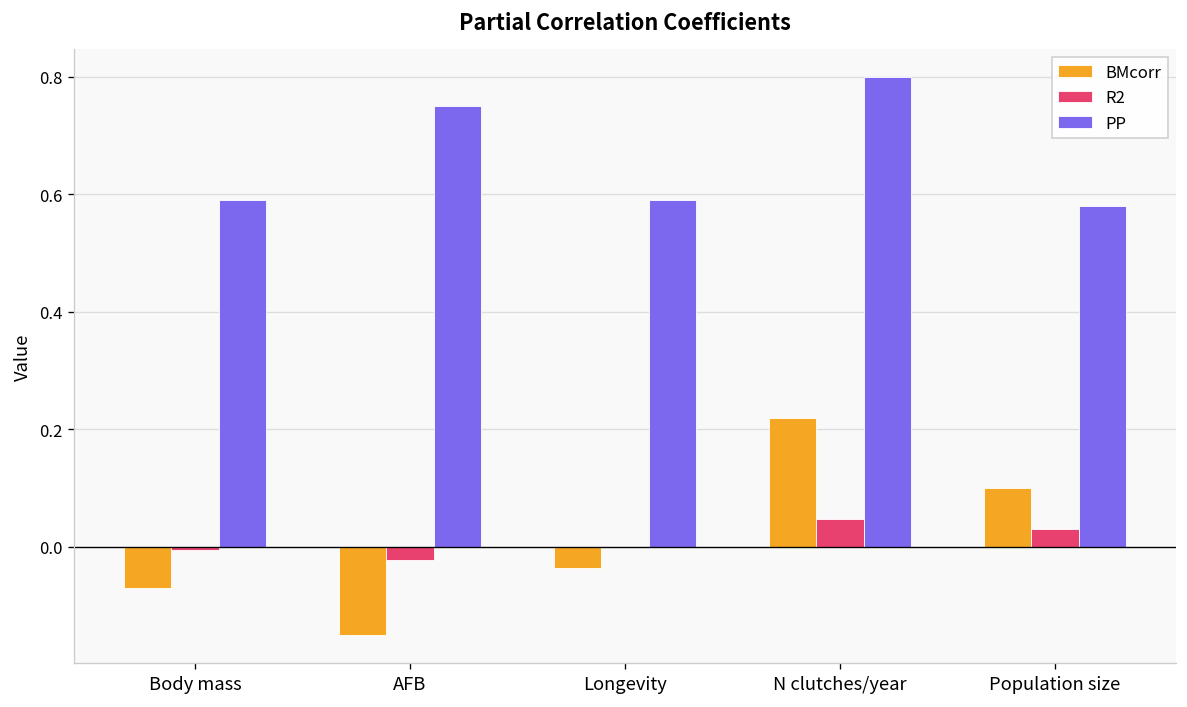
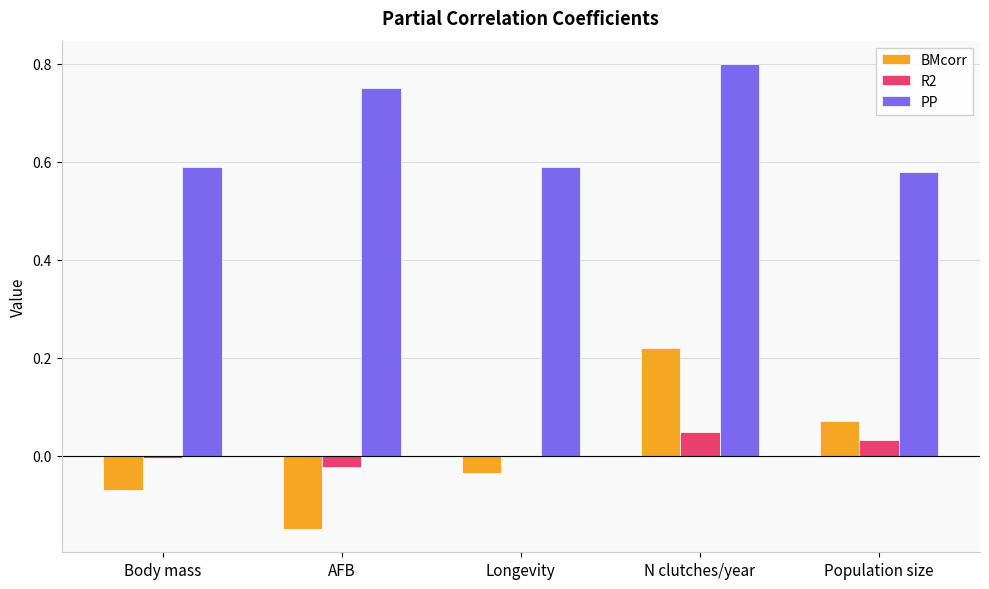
  {
    "BMcorr": {
      "Body mass": -0.07,
      "AFB": -0.15,
      "Longevity": -0.04,
      "N clutches/year": 0.22,
-     "Population size": 0.10
+     "Population size": 0.07
    },
    "R2": {
      "AFB": -0.02,
      "N clutches/year": 0.05,
      "Population size": 0.03
    },
    "PP": {
      "Body mass": 0.59,
      "AFB": 0.75,
      "Longevity": 0.59,
      "N clutches/year": 0.80,
      "Population size": 0.58
    }
  }
